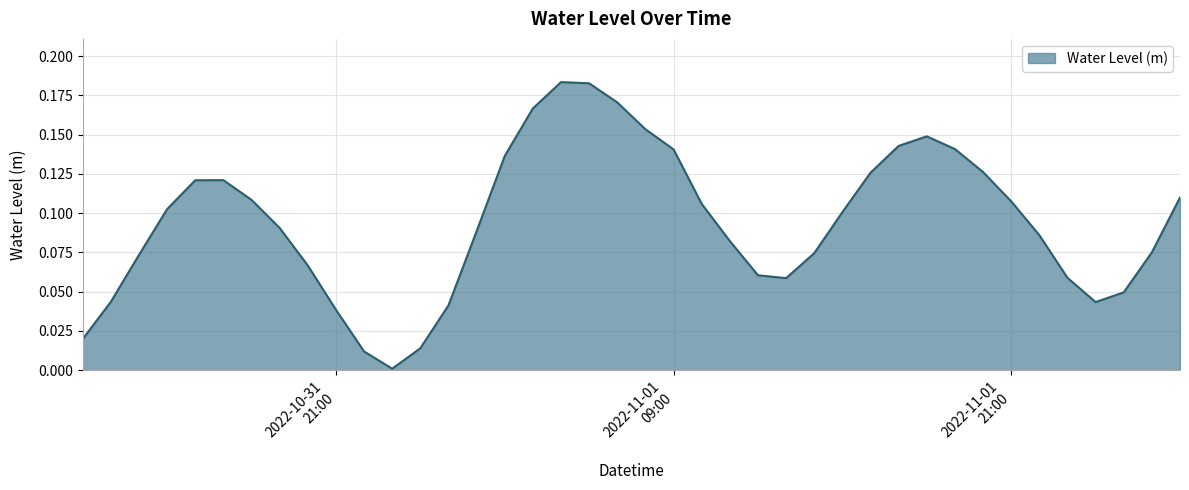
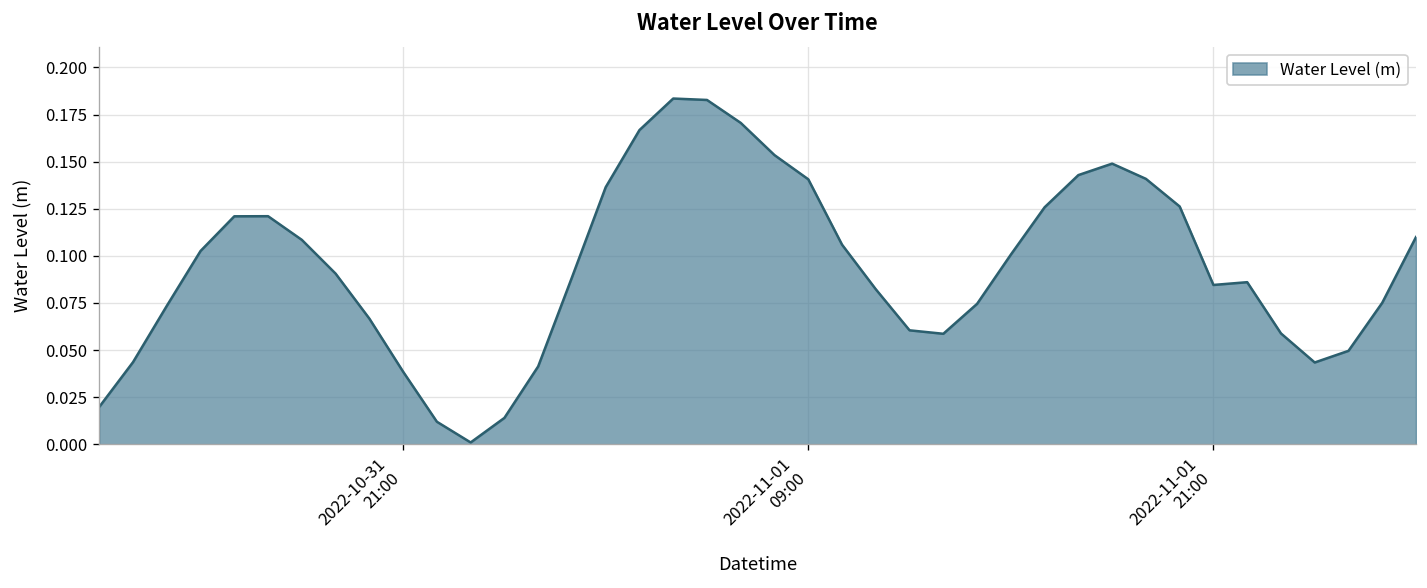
  {
    "2022-10-31 21:00": 0.039,
    "2022-11-01 09:00": 0.141,
-   "2022-11-01 21:00": 0.108
+   "2022-11-01 21:00": 0.085
  }
